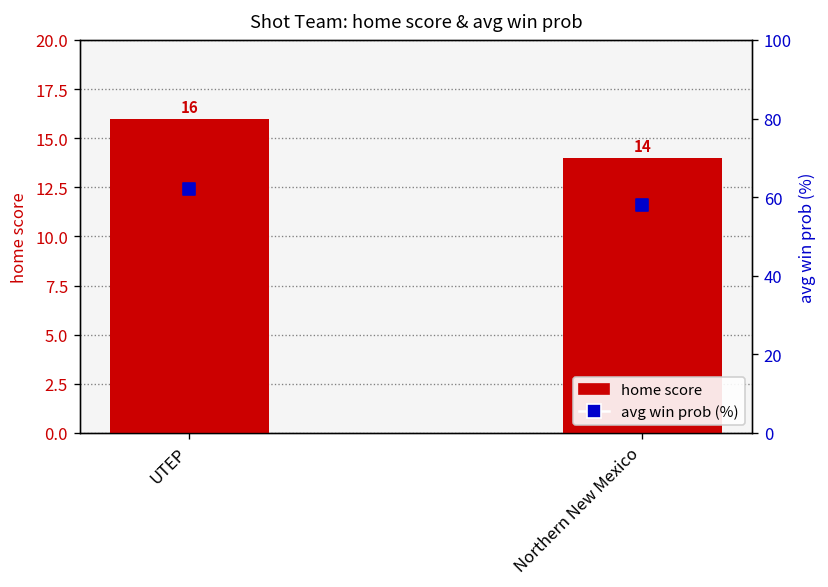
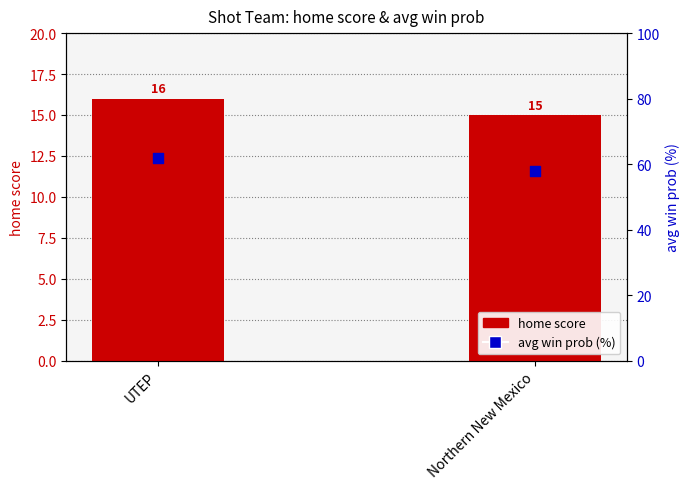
  {
    "home score": {
      "UTEP": 16,
-     "Northern New Mexico": 14
+     "Northern New Mexico": 15
    }
  }
